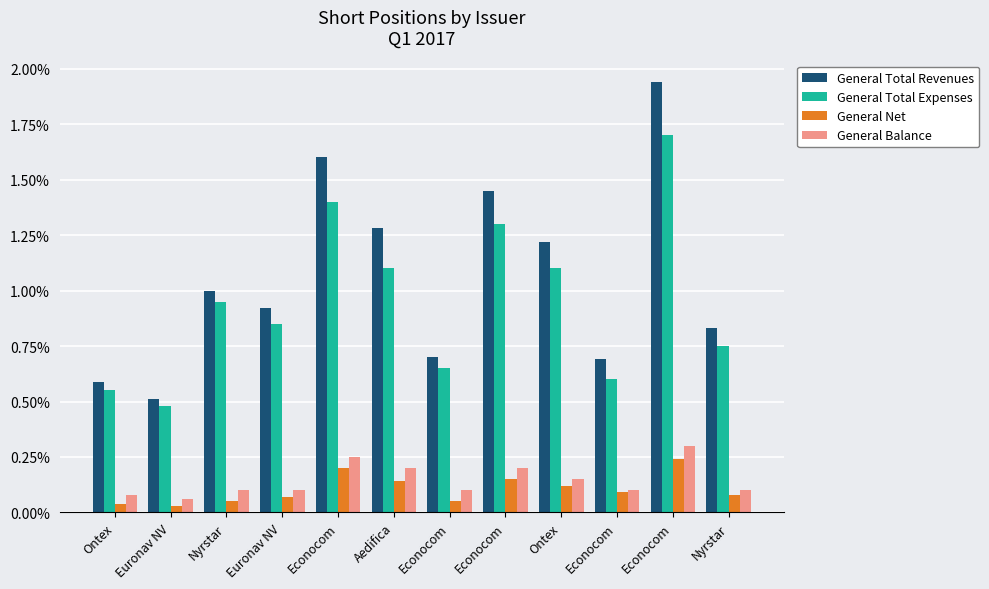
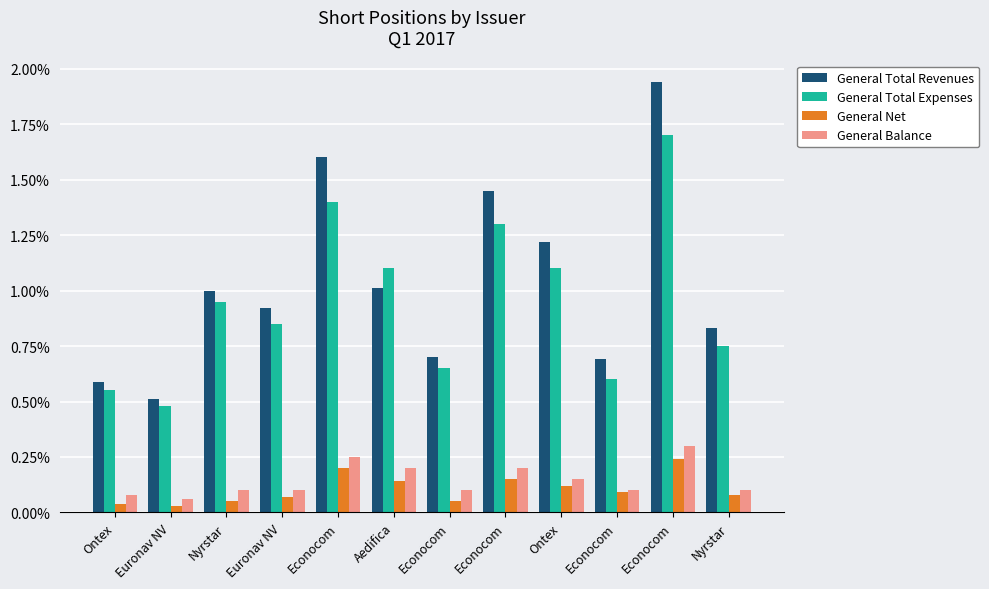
  {
    "General Total Revenues": {
-     "Aedifica": "1.28%"
+     "Aedifica": "1.01%"
    },
    "General Total Expenses": {
      "Aedifica": "1.10%"
    },
    "General Net": {
      "Aedifica": "0.14%"
    },
    "General Balance": {
      "Aedifica": "0.20%"
    }
  }
